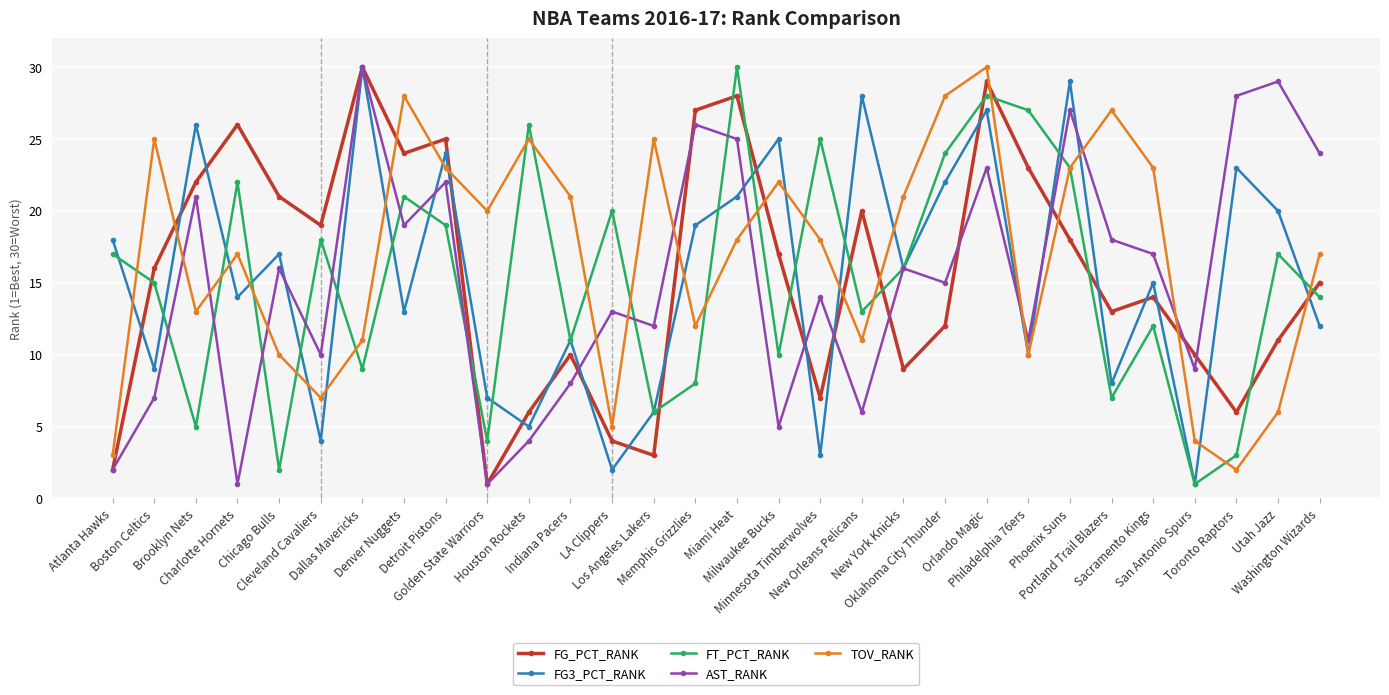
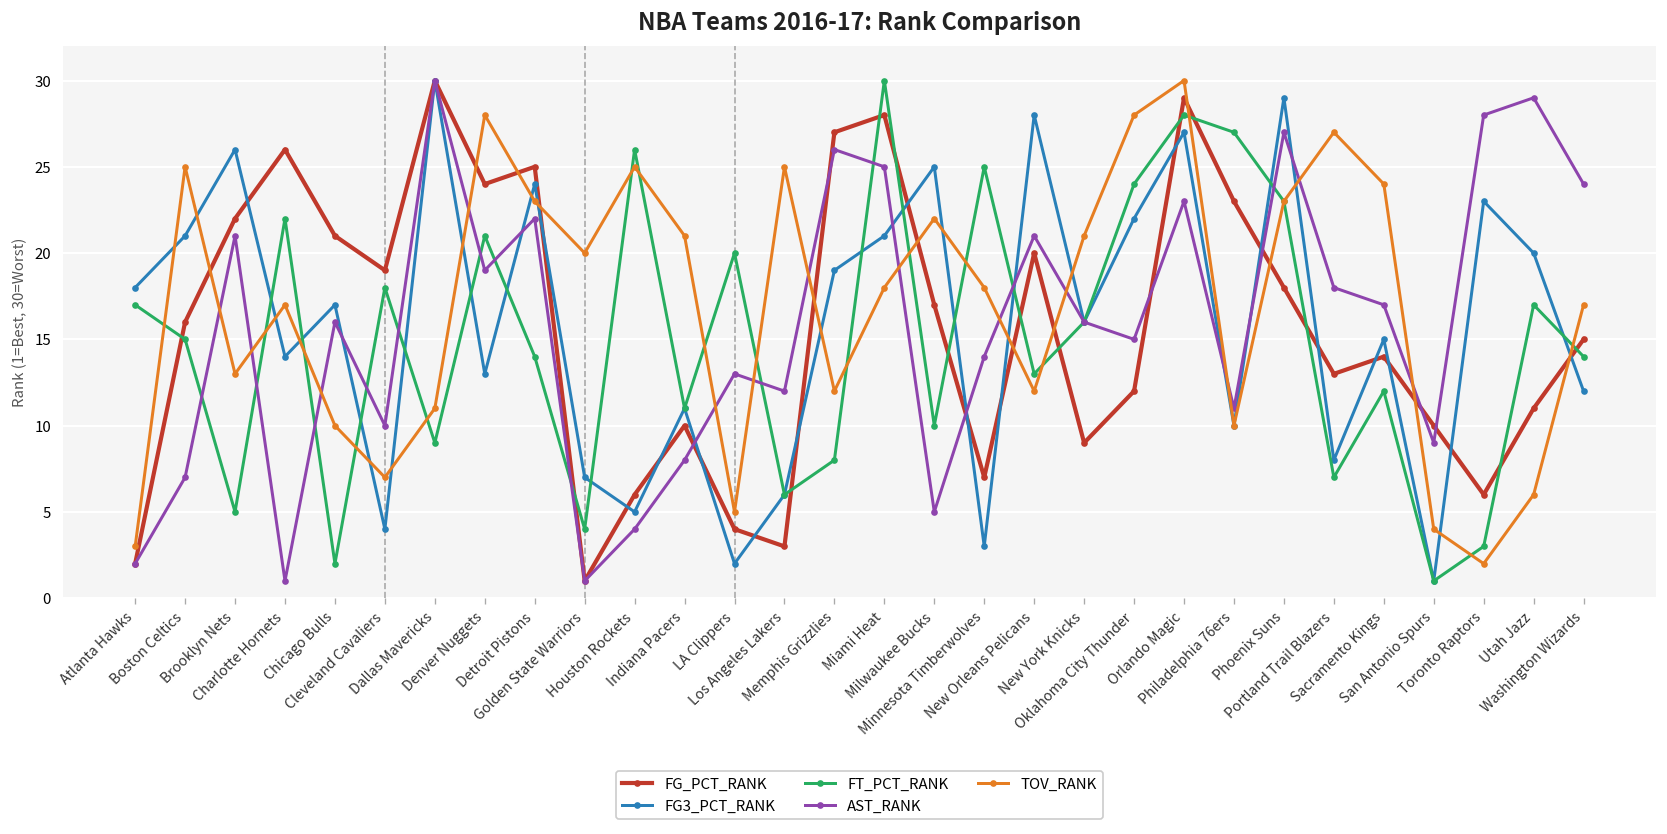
  {
    "FG_PCT_RANK": {
      "Boston Celtics": 16,
      "Brooklyn Nets": 22,
      "Charlotte Hornets": 26,
      "Chicago Bulls": 21,
      "Cleveland Cavaliers": 19,
      "Denver Nuggets": 24,
      "Detroit Pistons": 25,
      "Houston Rockets": 6,
      "Indiana Pacers": 10,
      "LA Clippers": 4,
      "Los Angeles Lakers": 3,
      "Memphis Grizzlies": 27,
      "Miami Heat": 28,
      "Milwaukee Bucks": 17,
      "Minnesota Timberwolves": 7,
      "New Orleans Pelicans": 20,
      "New York Knicks": 9,
      "Oklahoma City Thunder": 12,
      "Orlando Magic": 29,
      "Philadelphia 76ers": 23,
      "Phoenix Suns": 18,
      "Portland Trail Blazers": 13,
      "Sacramento Kings": 14,
      "San Antonio Spurs": 10,
      "Toronto Raptors": 6,
      "Utah Jazz": 11,
      "Washington Wizards": 15
    },
    "FG3_PCT_RANK": {
      "Atlanta Hawks": 18,
-     "Boston Celtics": 9,
+     "Boston Celtics": 21,
      "Brooklyn Nets": 26,
      "Charlotte Hornets": 14,
      "Chicago Bulls": 17,
      "Cleveland Cavaliers": 4,
      "Denver Nuggets": 13,
      "Detroit Pistons": 24,
      "Golden State Warriors": 7,
      "Houston Rockets": 5,
      "LA Clippers": 2,
      "Memphis Grizzlies": 19,
      "Miami Heat": 21,
      "Milwaukee Bucks": 25,
      "Minnesota Timberwolves": 3,
      "New Orleans Pelicans": 28,
      "Oklahoma City Thunder": 22,
      "Orlando Magic": 27,
      "Phoenix Suns": 29,
      "Portland Trail Blazers": 8,
      "Sacramento Kings": 15,
      "Toronto Raptors": 23,
      "Utah Jazz": 20,
      "Washington Wizards": 12
    },
    "FT_PCT_RANK": {
      "Atlanta Hawks": 17,
      "Boston Celtics": 15,
      "Brooklyn Nets": 5,
      "Charlotte Hornets": 22,
      "Chicago Bulls": 2,
      "Cleveland Cavaliers": 18,
      "Dallas Mavericks": 9,
      "Denver Nuggets": 21,
-     "Detroit Pistons": 19,
+     "Detroit Pistons": 14,
      "Golden State Warriors": 4,
      "Houston Rockets": 26,
      "LA Clippers": 20,
      "Memphis Grizzlies": 8,
      "Miami Heat": 30,
      "Milwaukee Bucks": 10,
      "Minnesota Timberwolves": 25,
      "New Orleans Pelicans": 13,
      "Oklahoma City Thunder": 24,
      "Orlando Magic": 28,
      "Philadelphia 76ers": 27,
      "Portland Trail Blazers": 7,
      "Sacramento Kings": 12,
      "Toronto Raptors": 3,
      "Utah Jazz": 17,
      "Washington Wizards": 14
    },
    "AST_RANK": {
      "Boston Celtics": 7,
      "Brooklyn Nets": 21,
      "Charlotte Hornets": 1,
      "Chicago Bulls": 16,
      "Cleveland Cavaliers": 10,
      "Denver Nuggets": 19,
      "Detroit Pistons": 22,
      "Houston Rockets": 4,
      "Indiana Pacers": 8,
      "LA Clippers": 13,
      "Los Angeles Lakers": 12,
      "Memphis Grizzlies": 26,
      "Miami Heat": 25,
      "Milwaukee Bucks": 5,
      "Minnesota Timberwolves": 14,
-     "New Orleans Pelicans": 6,
+     "New Orleans Pelicans": 21,
      "Oklahoma City Thunder": 15,
      "Orlando Magic": 23,
      "Philadelphia 76ers": 11,
      "Phoenix Suns": 27,
      "Portland Trail Blazers": 18,
      "Sacramento Kings": 17,
      "San Antonio Spurs": 9,
      "Toronto Raptors": 28,
      "Utah Jazz": 29,
      "Washington Wizards": 24
    },
    "TOV_RANK": {
      "Atlanta Hawks": 3,
      "Boston Celtics": 25,
      "Brooklyn Nets": 13,
      "Charlotte Hornets": 17,
      "Chicago Bulls": 10,
      "Cleveland Cavaliers": 7,
      "Dallas Mavericks": 11,
      "Denver Nuggets": 28,
      "Detroit Pistons": 23,
      "Golden State Warriors": 20,
      "Houston Rockets": 25,
      "Indiana Pacers": 21,
      "LA Clippers": 5,
      "Los Angeles Lakers": 25,
      "Memphis Grizzlies": 12,
      "Miami Heat": 18,
      "Milwaukee Bucks": 22,
      "Minnesota Timberwolves": 18,
-     "New Orleans Pelicans": 11,
+     "New Orleans Pelicans": 12,
      "New York Knicks": 21,
      "Oklahoma City Thunder": 28,
      "Orlando Magic": 30,
      "Portland Trail Blazers": 27,
-     "Sacramento Kings": 23,
+     "Sacramento Kings": 24,
      "San Antonio Spurs": 4,
      "Toronto Raptors": 2,
      "Utah Jazz": 6,
      "Washington Wizards": 17
    }
  }
